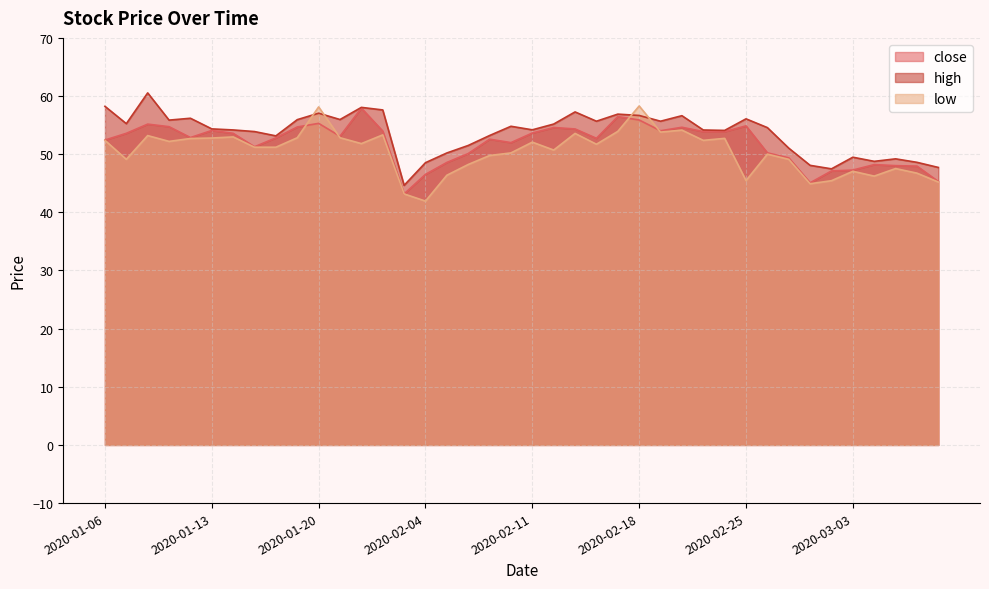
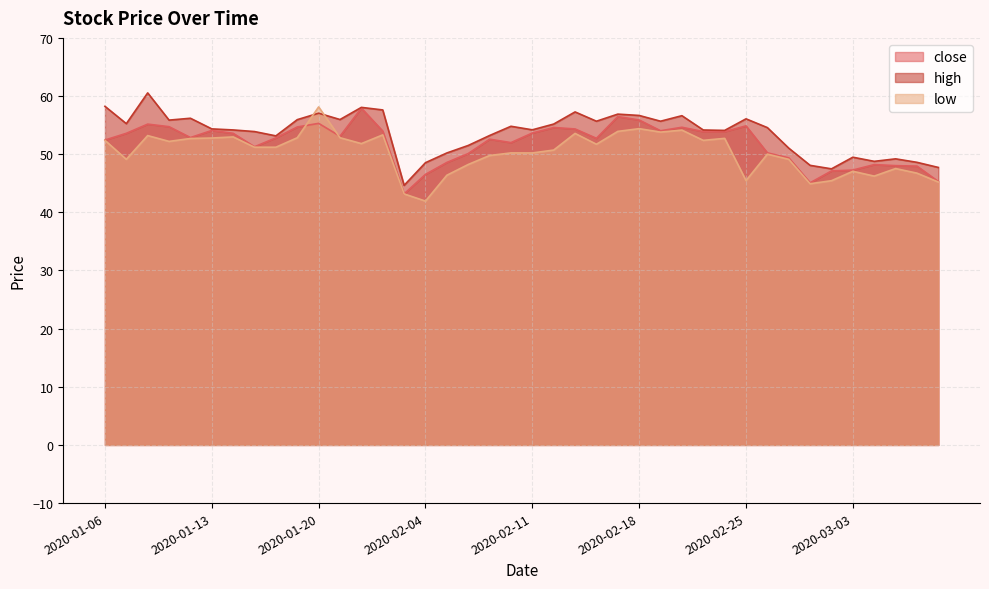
  {
    "low": {
      "2020-01-13": 53,
      "2020-01-20": 58,
      "2020-02-04": 42,
-     "2020-02-11": 52,
-     "2020-02-18": 58,
+     "2020-02-11": 50,
+     "2020-02-18": 54,
      "2020-02-25": 45
    }
  }
